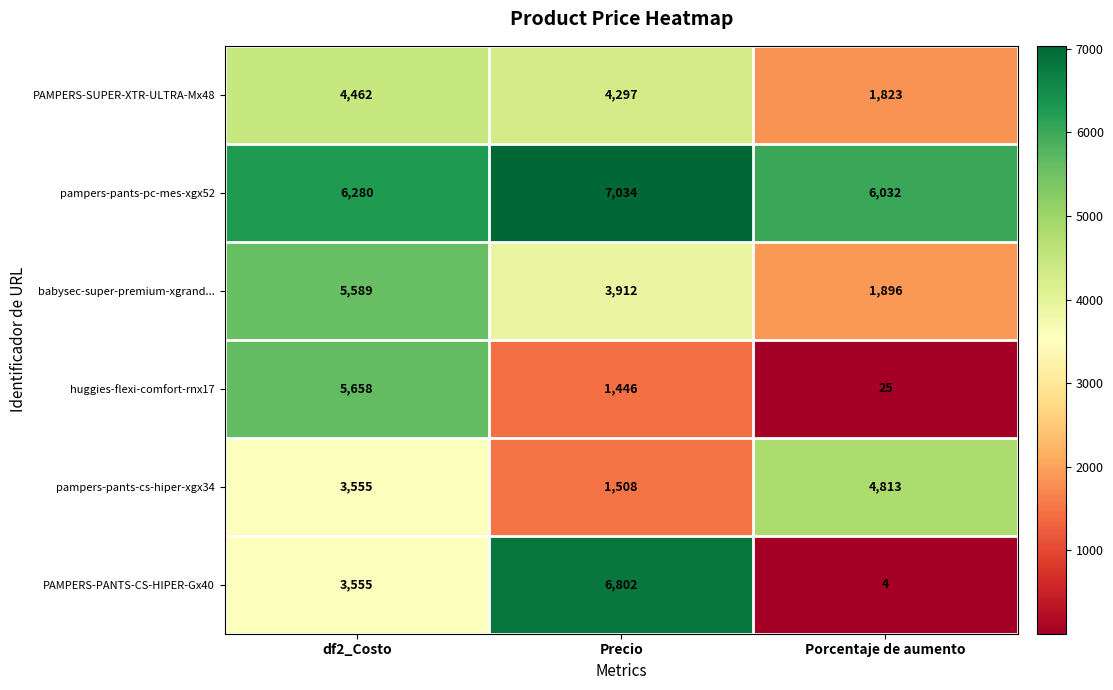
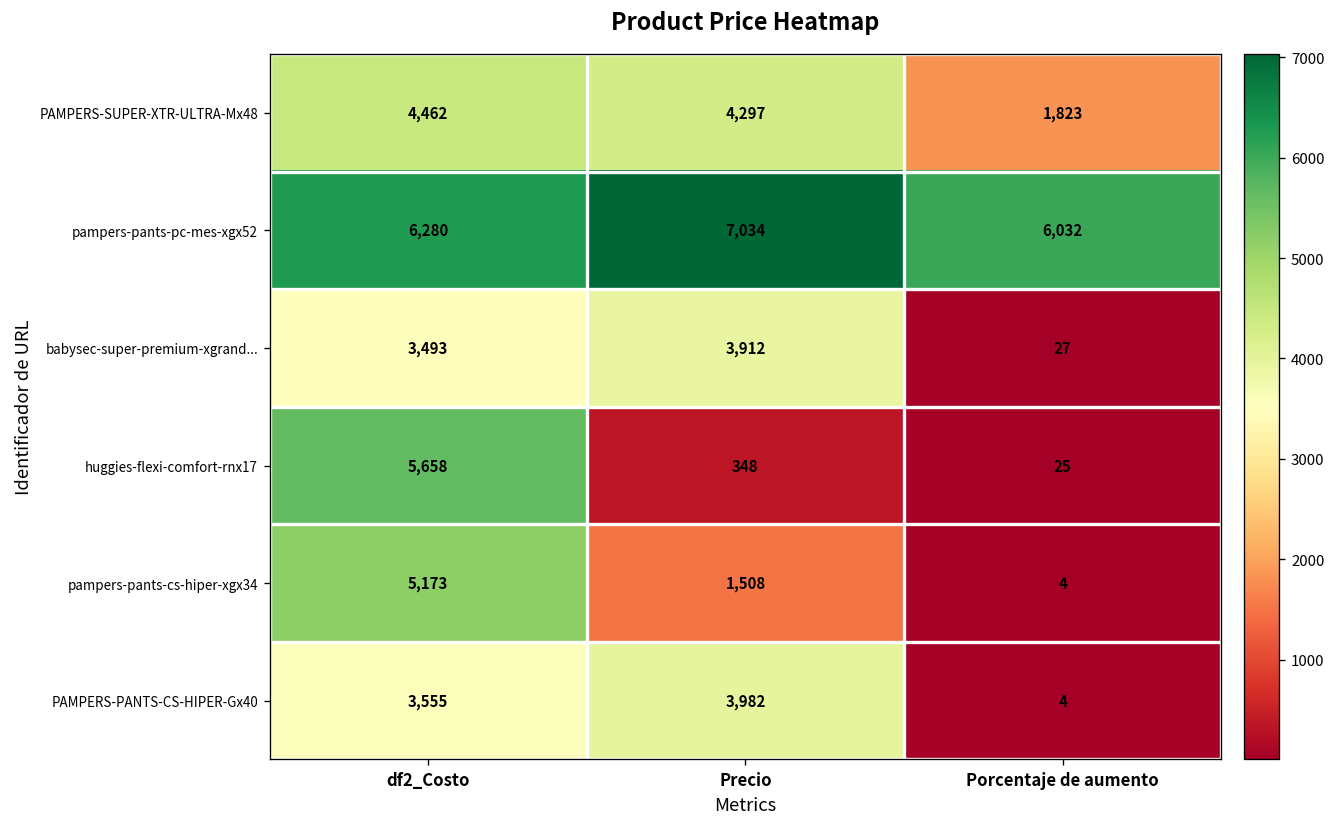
  {
    "PAMPERS-SUPER-XTR-ULTRA-Mx48": {
      "df2_Costo": "4,462",
      "Precio": "4,297",
      "Porcentaje de aumento": "1,823"
    },
    "pampers-pants-pc-mes-xgx52": {
      "df2_Costo": "6,280",
      "Precio": "7,034",
      "Porcentaje de aumento": "6,032"
    },
    "babysec-super-premium-xgrand...": {
-     "df2_Costo": "5,589",
+     "df2_Costo": "3,493",
      "Precio": "3,912",
-     "Porcentaje de aumento": "1,896"
+     "Porcentaje de aumento": "27"
    },
    "huggies-flexi-comfort-rnx17": {
      "df2_Costo": "5,658",
-     "Precio": "1,446",
+     "Precio": "348",
      "Porcentaje de aumento": "25"
    },
    "pampers-pants-cs-hiper-xgx34": {
-     "df2_Costo": "3,555",
+     "df2_Costo": "5,173",
      "Precio": "1,508",
-     "Porcentaje de aumento": "4,813"
+     "Porcentaje de aumento": "4"
    },
    "PAMPERS-PANTS-CS-HIPER-Gx40": {
      "df2_Costo": "3,555",
-     "Precio": "6,802",
+     "Precio": "3,982",
      "Porcentaje de aumento": "4"
    }
  }
